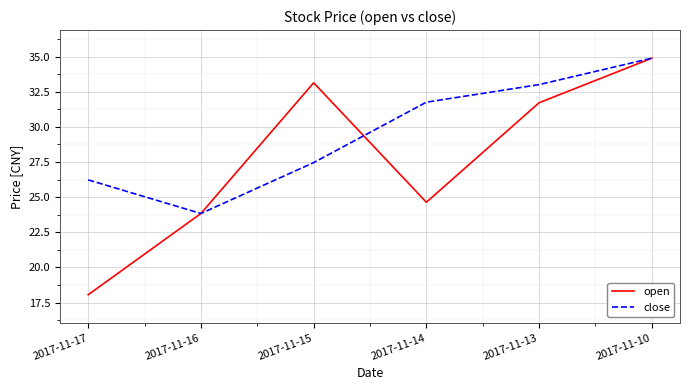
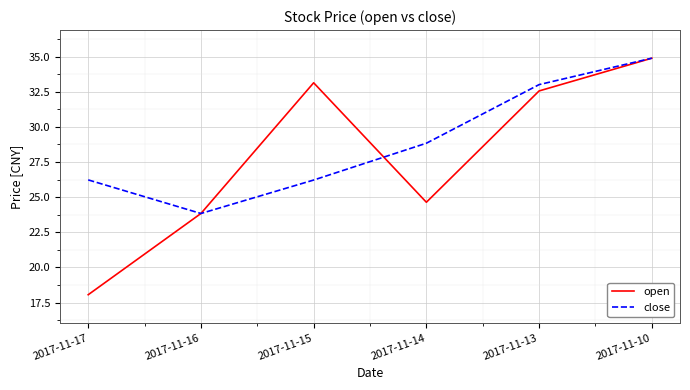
  {
    "open": {
      "2017-11-17": 18.1,
      "2017-11-15": 33.1,
      "2017-11-14": 24.6,
-     "2017-11-13": 31.7
+     "2017-11-13": 32.6
    },
    "close": {
      "2017-11-17": 26.2,
-     "2017-11-15": 27.5,
-     "2017-11-14": 31.8,
+     "2017-11-15": 26.2,
+     "2017-11-14": 28.8,
      "2017-11-13": 33.0
    }
  }
